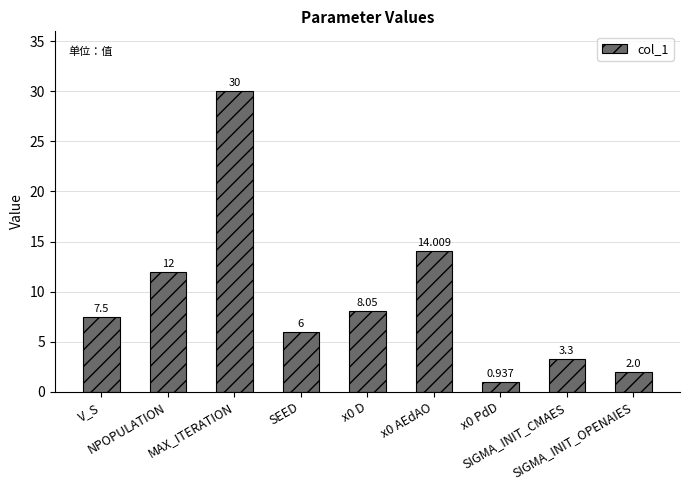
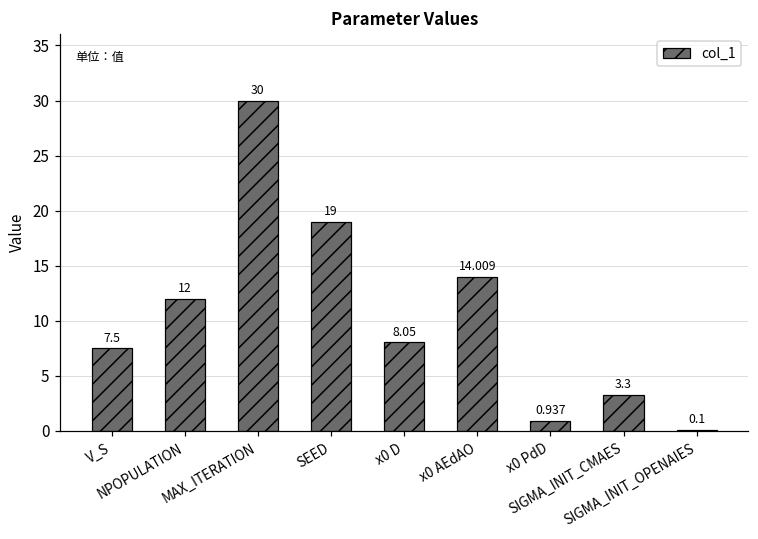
  {
    "V_S": 7.5,
    "NPOPULATION": 12,
    "MAX_ITERATION": 30,
-   "SEED": 6,
+   "SEED": 19,
    "x0 D": 8.05,
    "x0 AEdAO": 14.009,
    "x0 PdD": 0.937,
    "SIGMA_INIT_CMAES": 3.3,
-   "SIGMA_INIT_OPENAIES": 2.0
+   "SIGMA_INIT_OPENAIES": 0.1
  }
